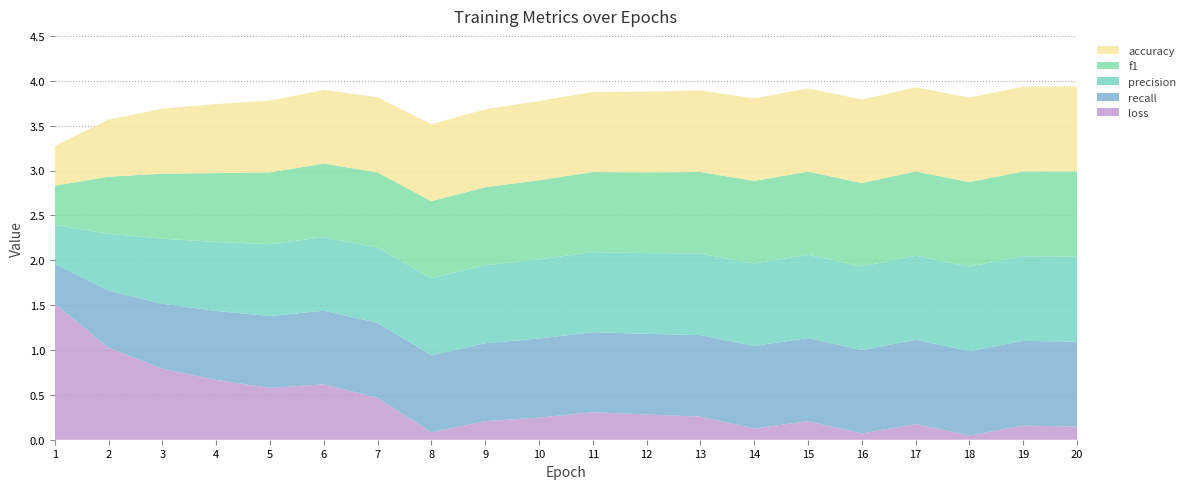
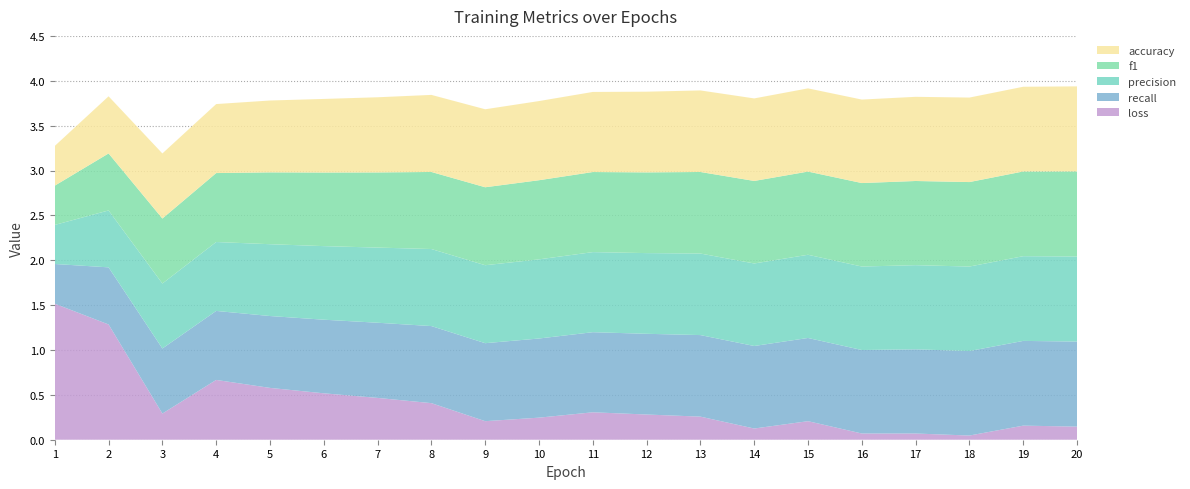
  {
    "loss": {
      "1": 1.5,
-     "2": 1.0,
-     "3": 0.8,
+     "2": 1.3,
+     "3": 0.3,
      "4": 0.7,
      "5": 0.6,
-     "6": 0.6,
+     "6": 0.5,
      "7": 0.5,
-     "8": 0.1,
+     "8": 0.4,
      "9": 0.2,
      "10": 0.2,
      "11": 0.3,
      "12": 0.3,
      "13": 0.3,
      "14": 0.1,
      "15": 0.2,
      "16": 0.1,
-     "17": 0.2,
+     "17": 0.1,
      "18": 0.0,
      "19": 0.2,
      "20": 0.1
    },
    "accuracy": {
      "1": 0.4,
      "2": 0.6,
      "3": 0.7,
      "4": 0.8,
      "5": 0.8,
      "6": 0.8,
      "7": 0.8,
      "8": 0.9,
      "9": 0.9,
      "10": 0.9,
      "11": 0.9,
      "12": 0.9,
      "13": 0.9,
      "14": 0.9,
      "15": 0.9,
      "16": 0.9,
      "17": 0.9,
      "18": 0.9,
      "19": 0.9,
      "20": 0.9
    }
  }
